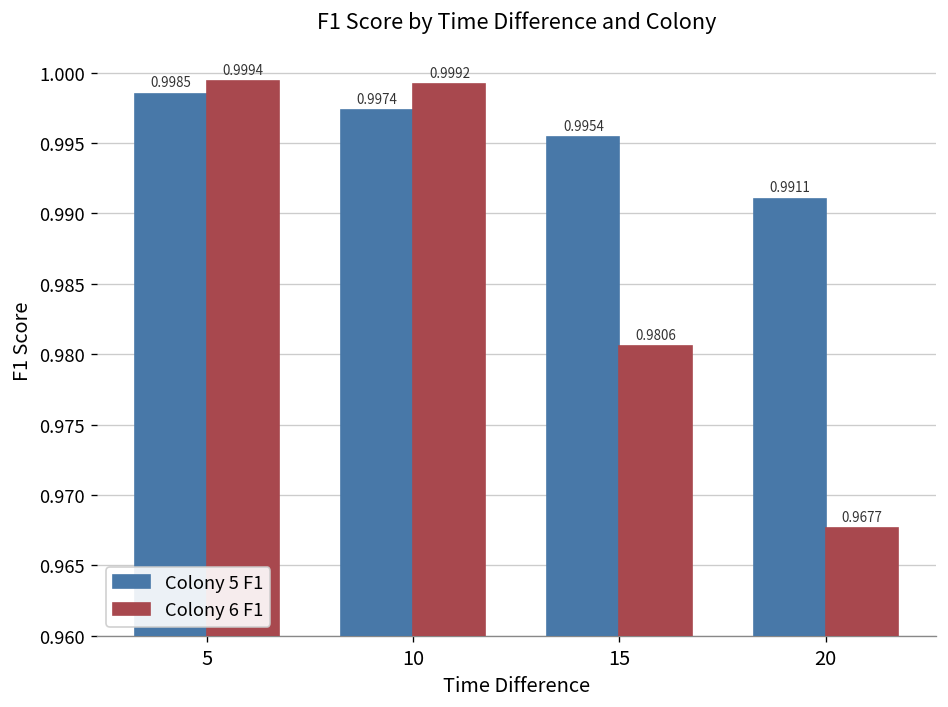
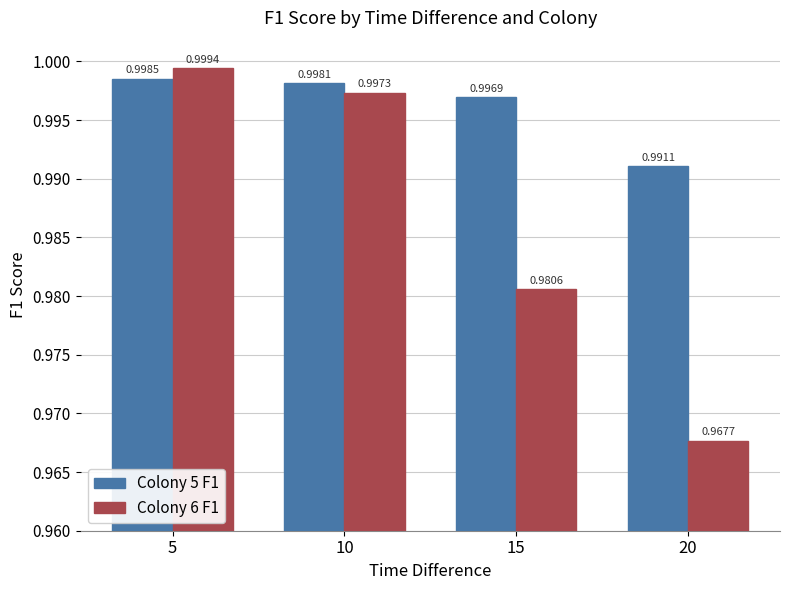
  {
    "Colony 5 F1": {
      "5": 0.9985,
-     "10": 0.9974,
-     "15": 0.9954,
+     "10": 0.9981,
+     "15": 0.9969,
      "20": 0.9911
    },
    "Colony 6 F1": {
      "5": 0.9994,
-     "10": 0.9992,
+     "10": 0.9973,
      "15": 0.9806,
      "20": 0.9677
    }
  }
